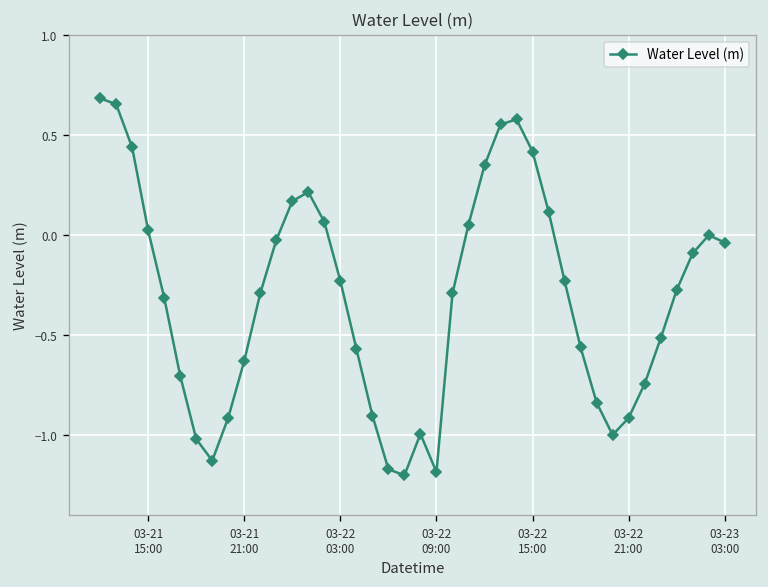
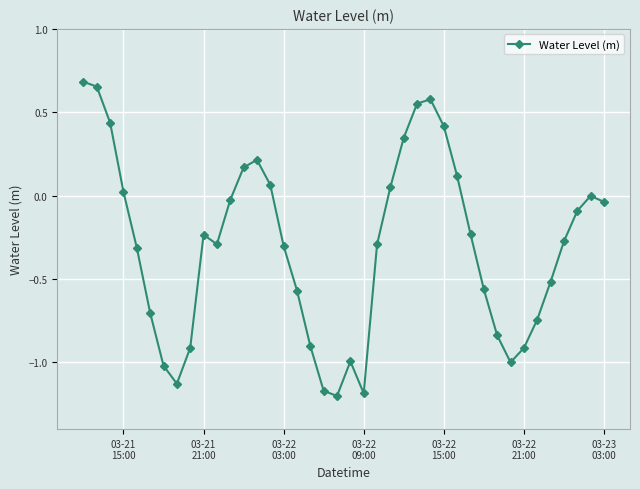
  {
    "03-21 15:00": 0.02,
-   "03-21 21:00": -0.63,
-   "03-22 03:00": -0.23,
+   "03-21 21:00": -0.23,
+   "03-22 03:00": -0.30,
    "03-22 09:00": -1.19,
    "03-22 15:00": 0.42,
    "03-22 21:00": -0.91,
    "03-23 03:00": -0.04
  }
